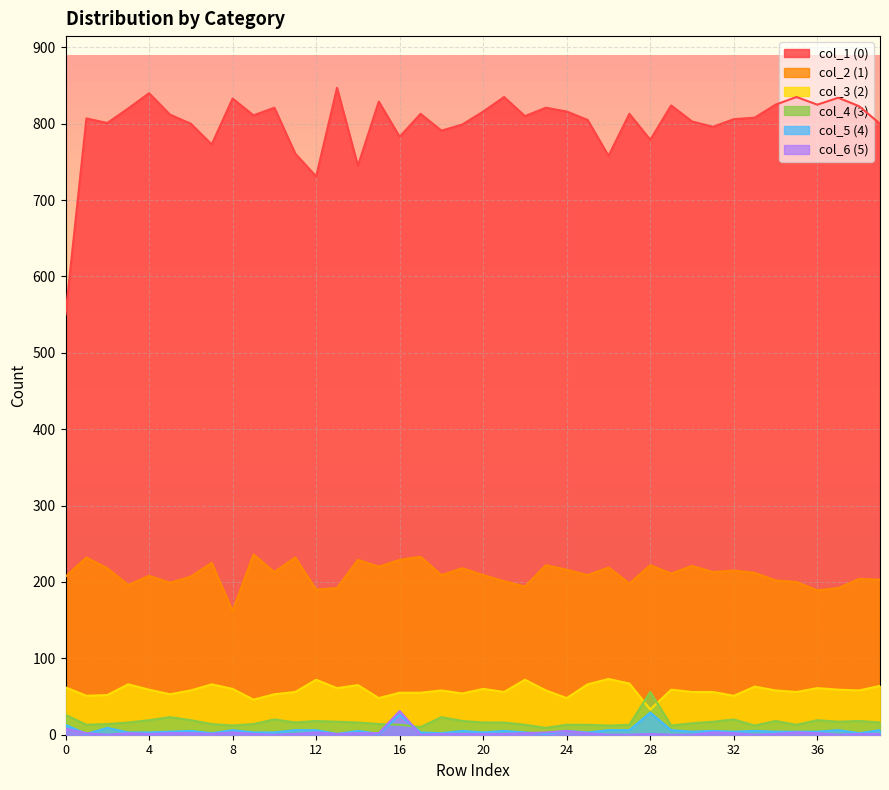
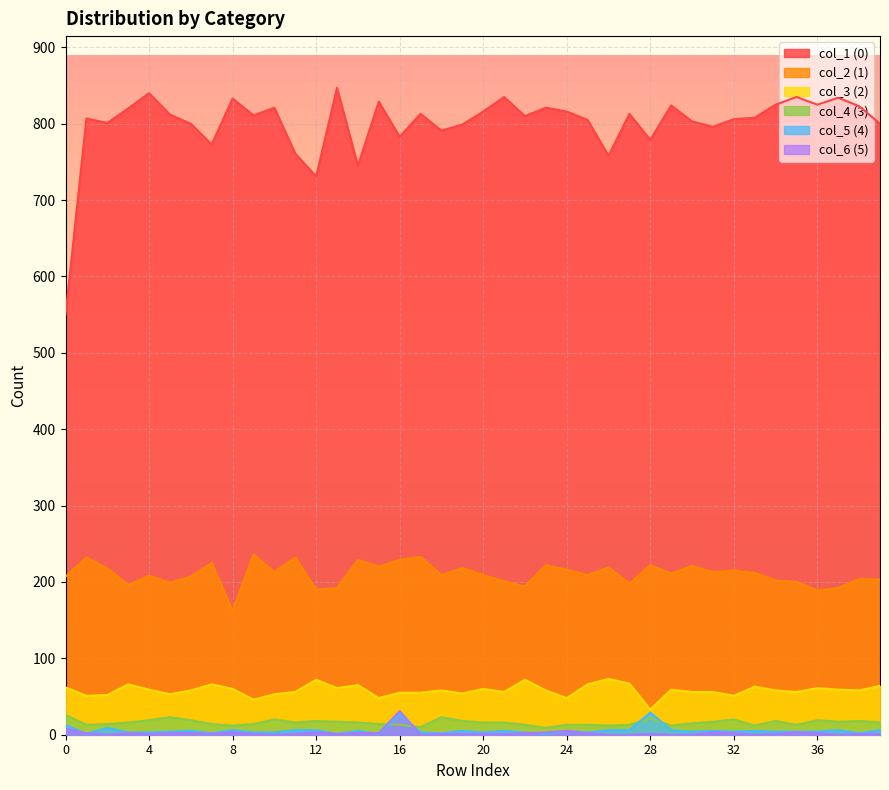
  {
    "col_1 (0)": {
      "0": 550,
      "4": 840,
      "8": 830,
      "12": 730,
      "16": 780,
      "20": 820,
      "24": 820,
      "28": 780,
      "32": 810
    },
    "col_2 (1)": {
      "0": 210,
      "4": 210,
      "8": 160,
      "12": 190,
      "16": 230,
      "20": 210,
      "24": 220,
      "28": 220,
      "32": 220,
      "36": 190
    },
    "col_3 (2)": {
      "0": 60,
      "4": 60,
      "8": 60,
      "12": 70,
      "16": 60,
      "20": 60,
      "24": 50,
      "28": 30,
      "32": 50,
      "36": 60
    },
    "col_4 (3)": {
      "0": 30,
      "4": 20,
      "8": 10,
      "12": 20,
      "16": 10,
      "20": 20,
      "24": 10,
-     "28": 60,
+     "28": 20,
      "32": 20,
      "36": 20
    },
    "col_5 (4)": {
      "0": 10,
      "16": 30,
      "28": 30
    },
    "col_6 (5)": {
      "0": 10,
      "16": 30,
      "28": 0
    }
  }
